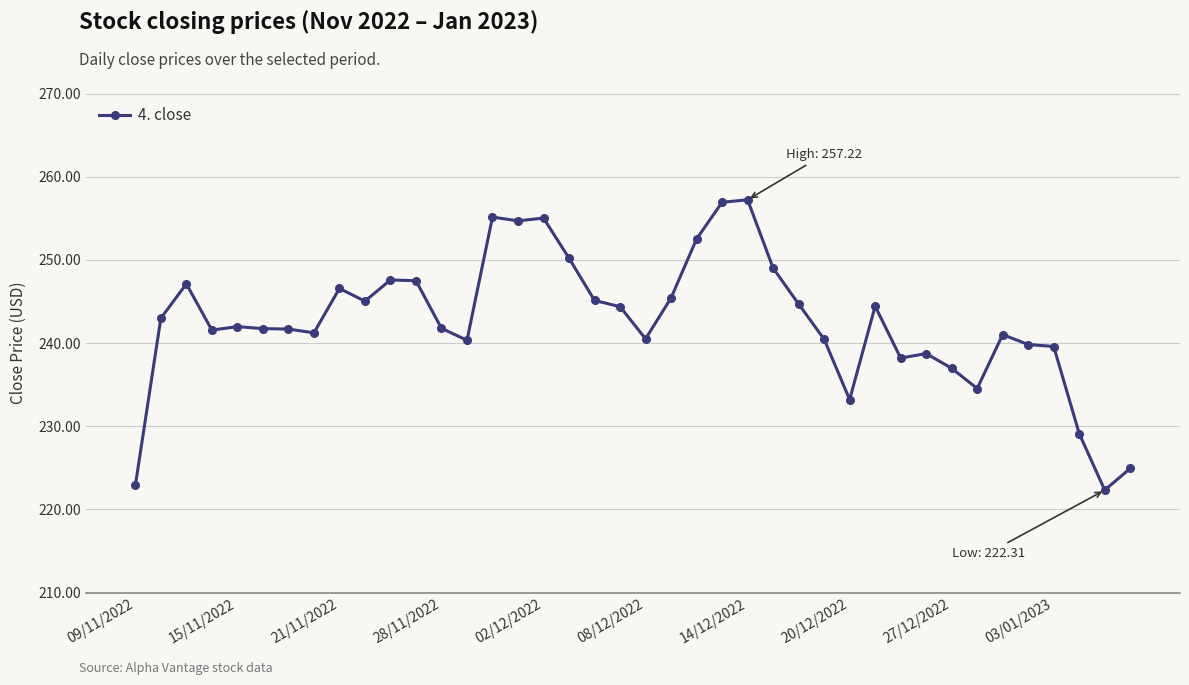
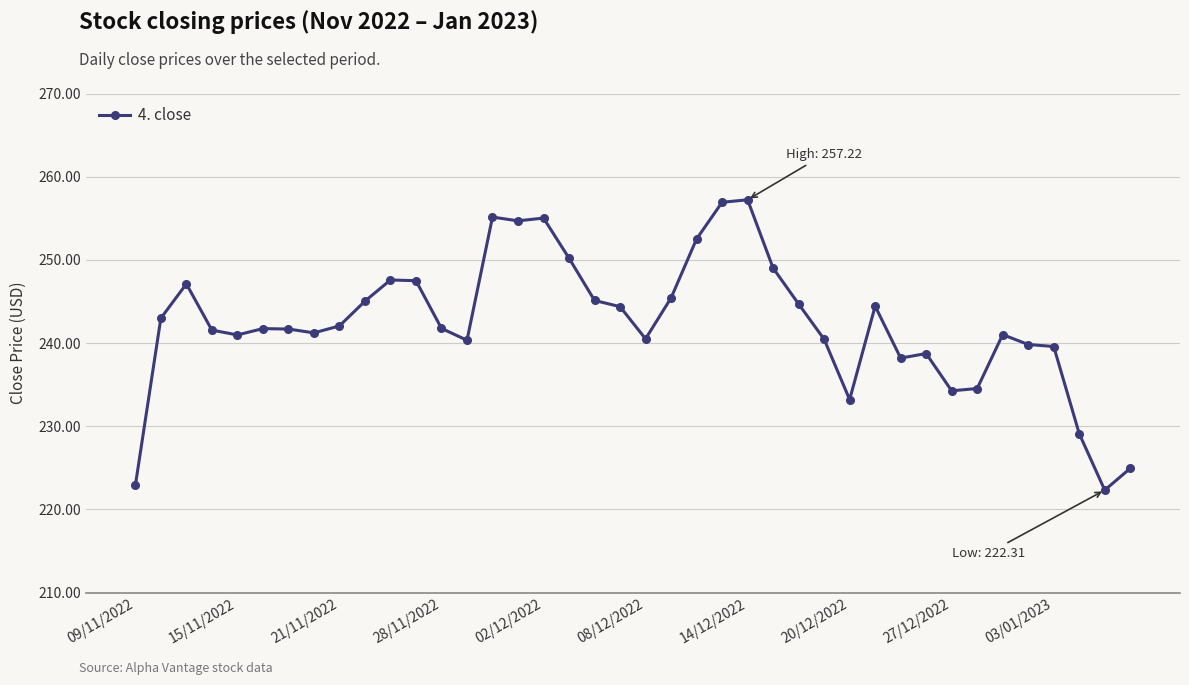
  {
    "09/11/2022": 223,
-   "15/11/2022": 242,
-   "21/11/2022": 247,
+   "15/11/2022": 241,
+   "21/11/2022": 242,
    "28/11/2022": 242,
    "02/12/2022": 255,
    "08/12/2022": 241,
    "20/12/2022": 233,
-   "27/12/2022": 237,
+   "27/12/2022": 234,
    "03/01/2023": 240
  }
